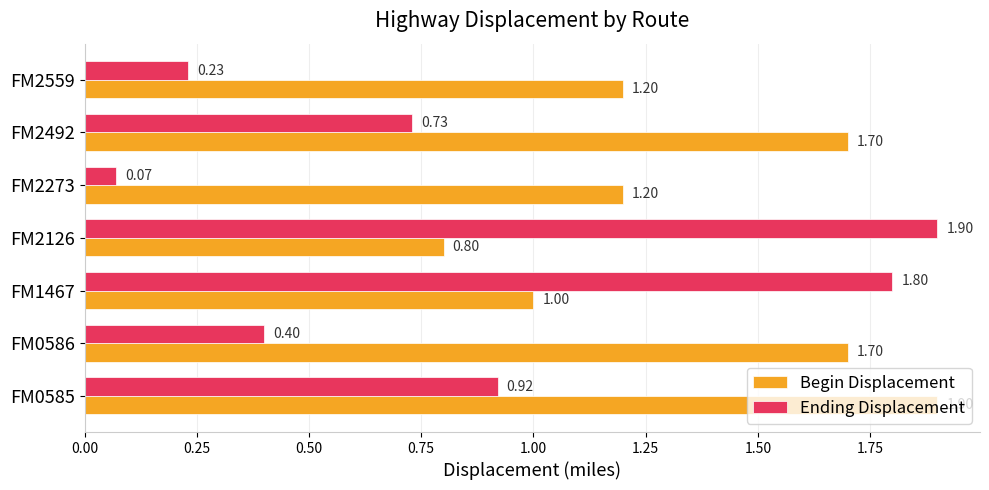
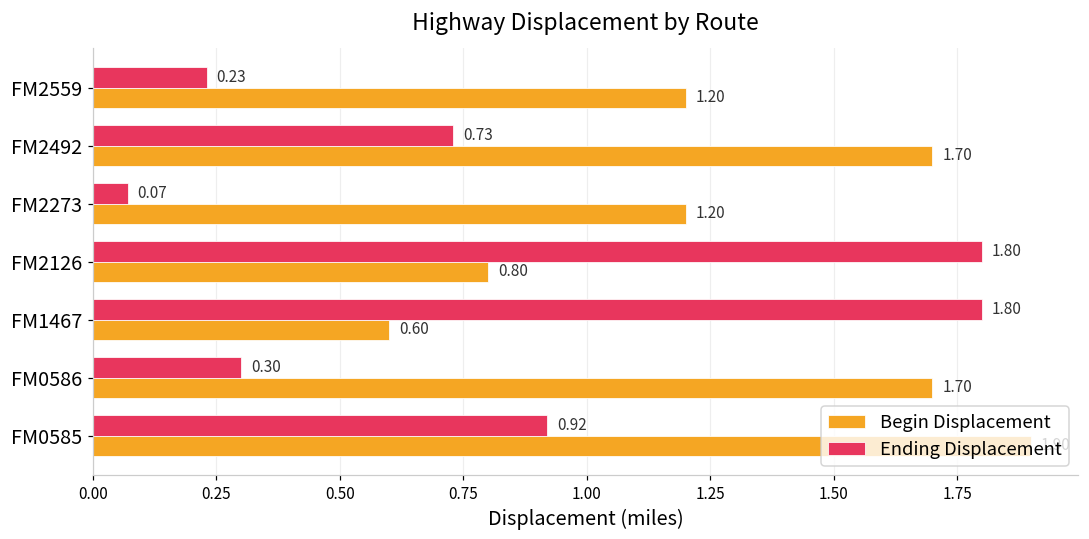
  {
    "Begin Displacement": {
      "FM2559": 1.20,
      "FM2492": 1.70,
      "FM2273": 1.20,
      "FM2126": 0.80,
-     "FM1467": 1.00,
+     "FM1467": 0.60,
      "FM0586": 1.70
    },
    "Ending Displacement": {
      "FM2559": 0.23,
      "FM2492": 0.73,
      "FM2273": 0.07,
-     "FM2126": 1.90,
+     "FM2126": 1.80,
      "FM1467": 1.80,
-     "FM0586": 0.40,
+     "FM0586": 0.30,
      "FM0585": 0.92
    }
  }
